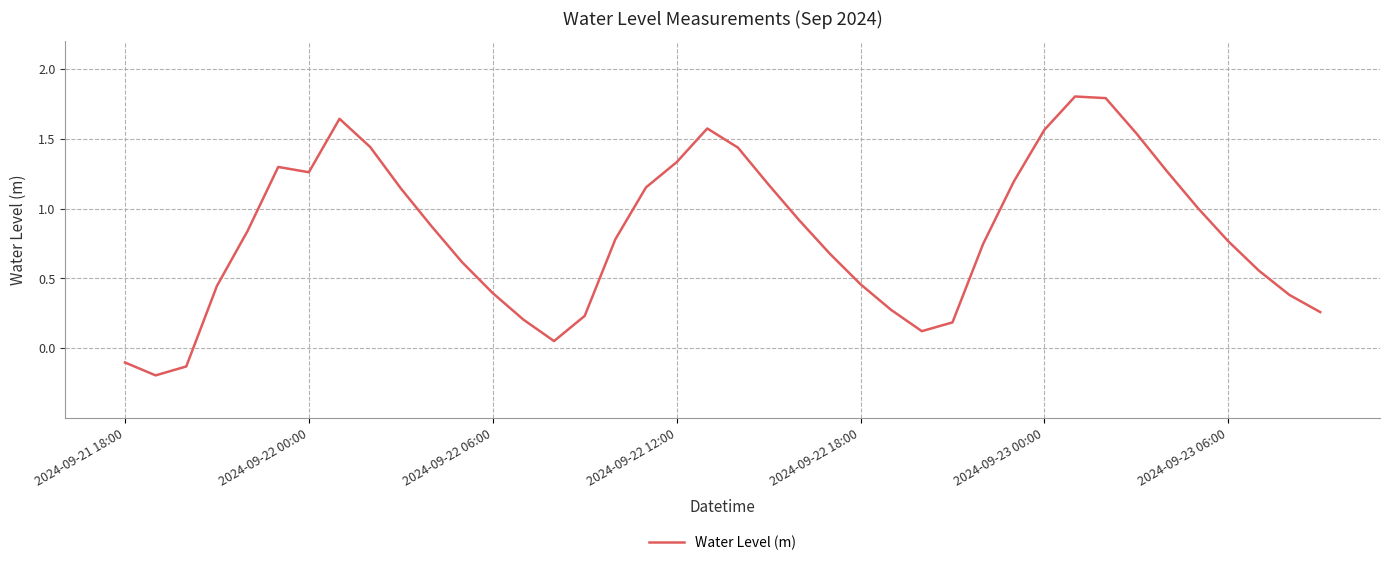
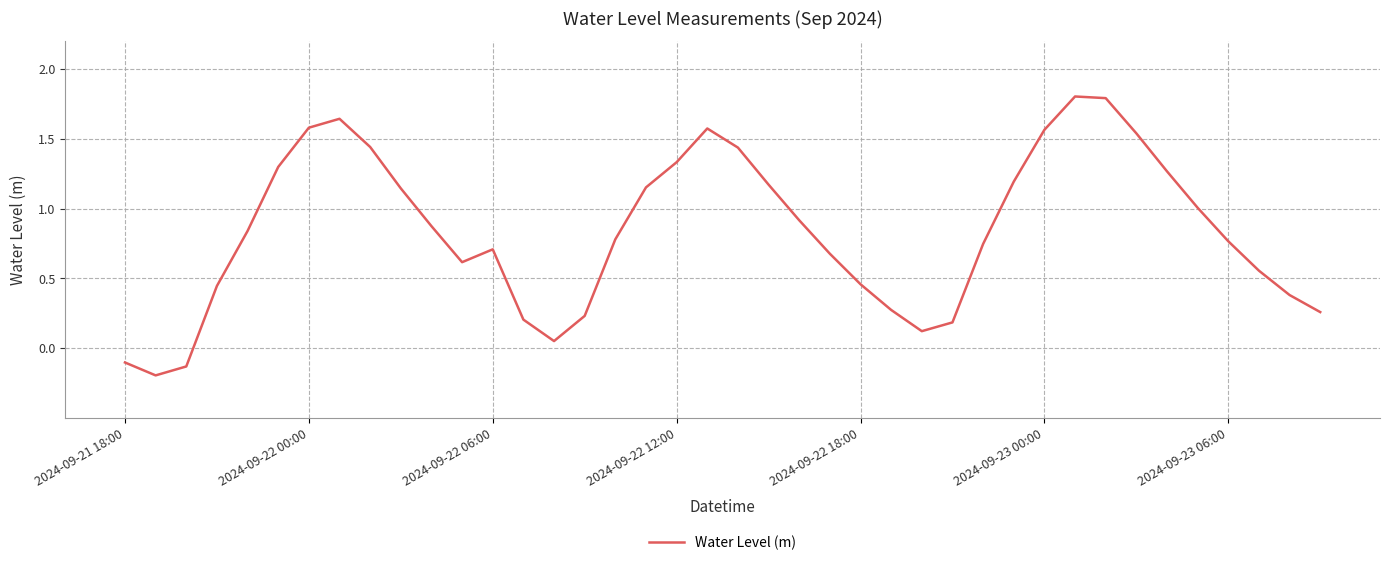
  {
    "2024-09-21 18:00": -0.10,
-   "2024-09-22 00:00": 1.26,
-   "2024-09-22 06:00": 0.39,
+   "2024-09-22 00:00": 1.58,
+   "2024-09-22 06:00": 0.71,
    "2024-09-22 12:00": 1.33,
    "2024-09-22 18:00": 0.46,
    "2024-09-23 00:00": 1.57,
    "2024-09-23 06:00": 0.77
  }
